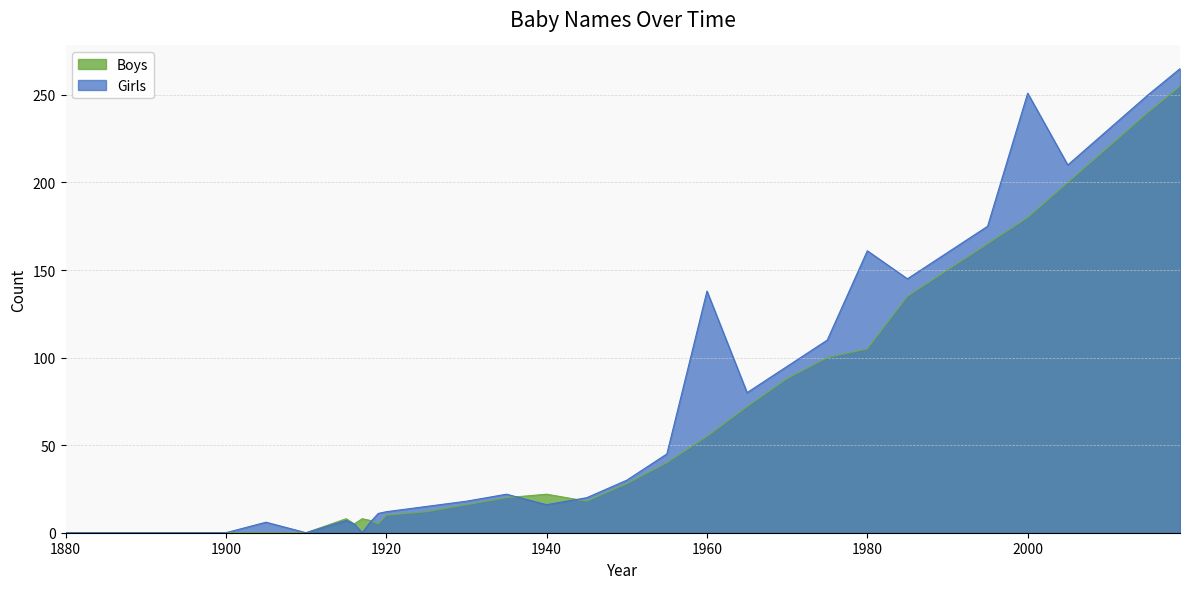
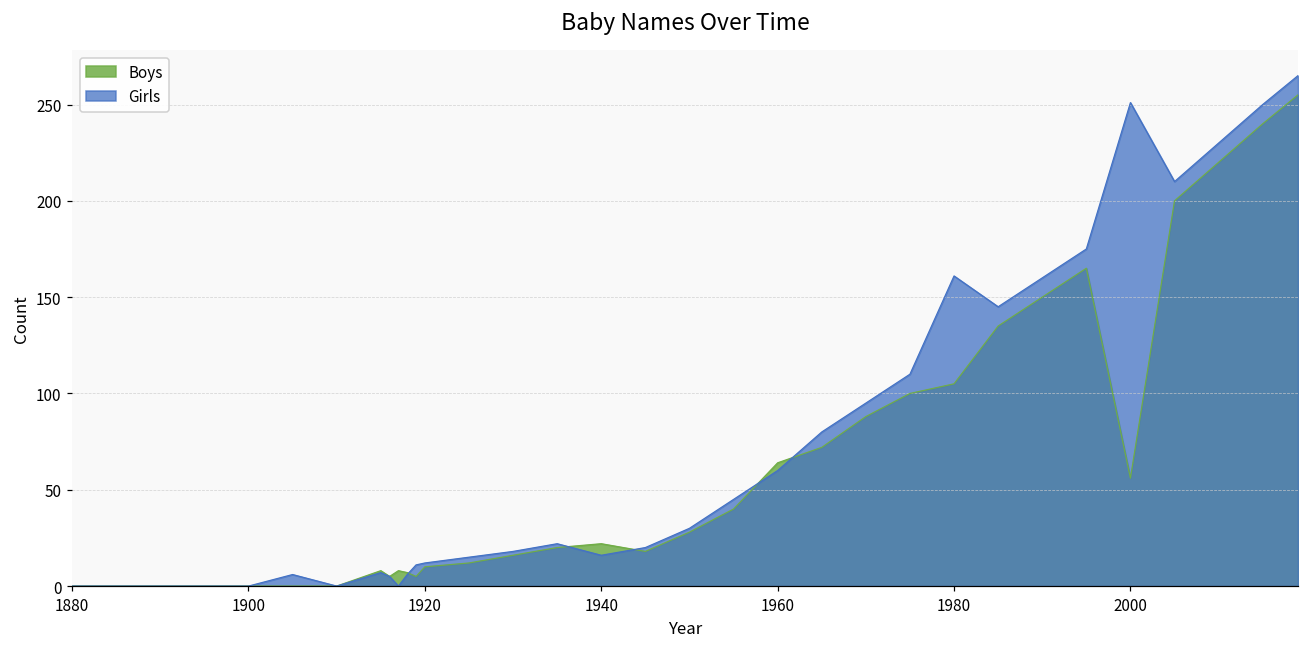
  {
    "Boys": {
      "1920": 10,
      "1940": 22,
-     "1960": 55,
+     "1960": 64,
      "1980": 105,
-     "2000": 180
+     "2000": 56
    },
    "Girls": {
      "1920": 12,
      "1940": 16,
-     "1960": 138,
+     "1960": 60,
      "1980": 161,
      "2000": 251
    }
  }
